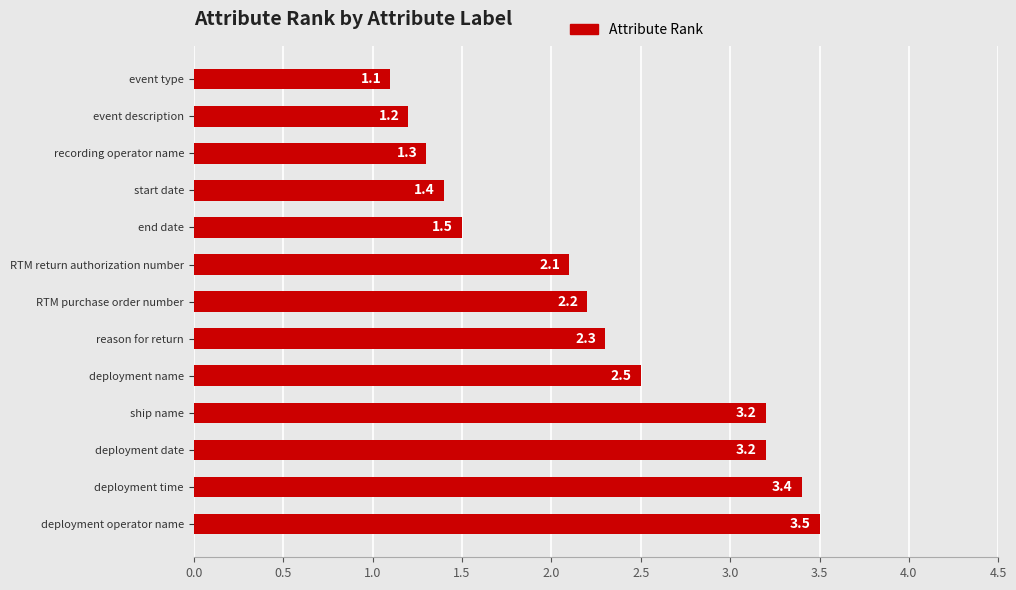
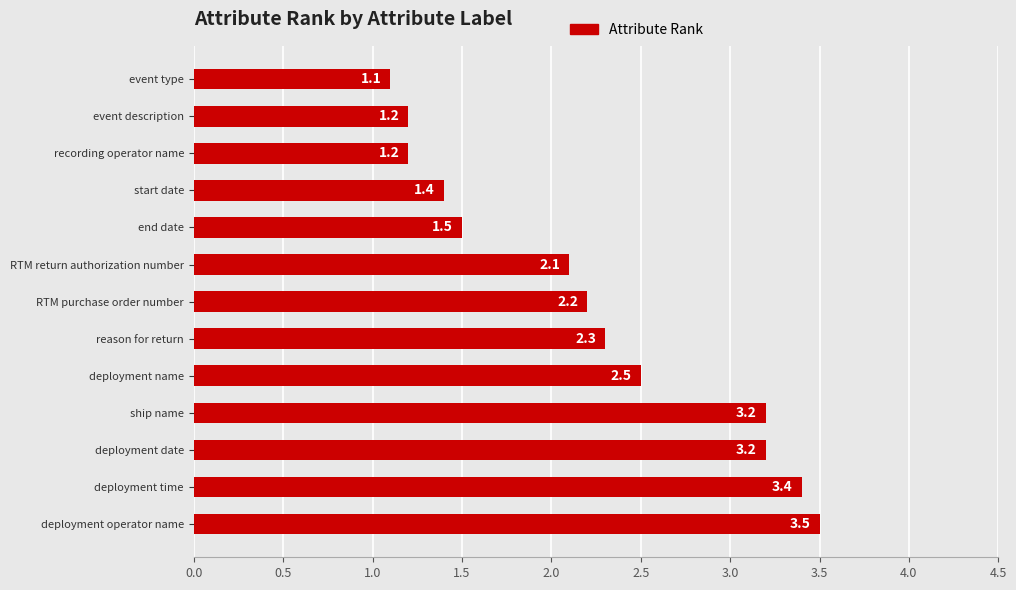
  {
    "event type": 1.1,
    "event description": 1.2,
-   "recording operator name": 1.3,
+   "recording operator name": 1.2,
    "start date": 1.4,
    "end date": 1.5,
    "RTM return authorization number": 2.1,
    "RTM purchase order number": 2.2,
    "reason for return": 2.3,
    "deployment name": 2.5,
    "ship name": 3.2,
    "deployment date": 3.2,
    "deployment time": 3.4,
    "deployment operator name": 3.5
  }
